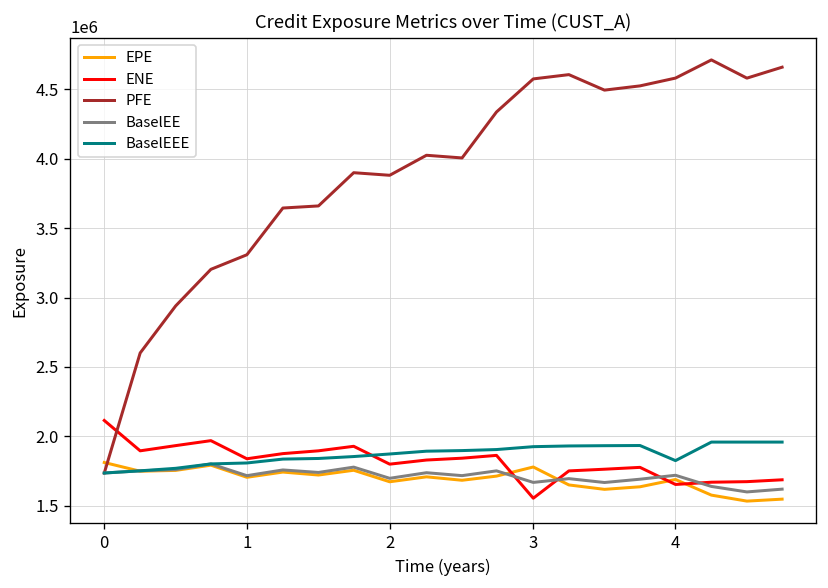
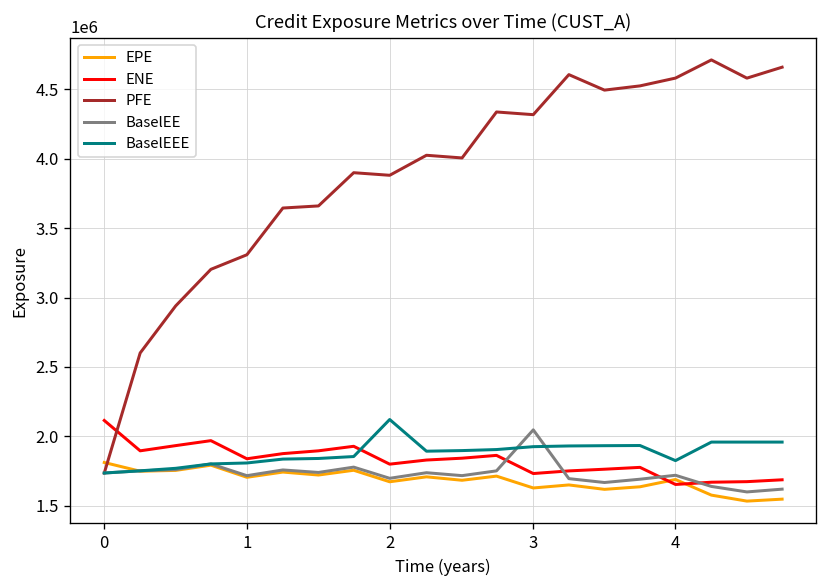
  {
    "EPE": {
      "0": 1810000,
      "2": 1670000,
-     "3": 1780000,
+     "3": 1630000,
      "4": 1690000
    },
    "ENE": {
      "0": 2110000,
      "1": 1840000,
      "2": 1800000,
-     "3": 1550000,
+     "3": 1730000,
      "4": 1650000
    },
    "PFE": {
      "1": 3310000,
      "2": 3880000,
-     "3": 4580000,
+     "3": 4320000,
      "4": 4580000
    },
    "BaselEE": {
      "2": 1700000,
-     "3": 1670000,
+     "3": 2050000,
      "4": 1720000
    },
    "BaselEEE": {
      "1": 1810000,
-     "2": 1870000,
+     "2": 2120000,
      "3": 1930000,
      "4": 1830000
    }
  }
